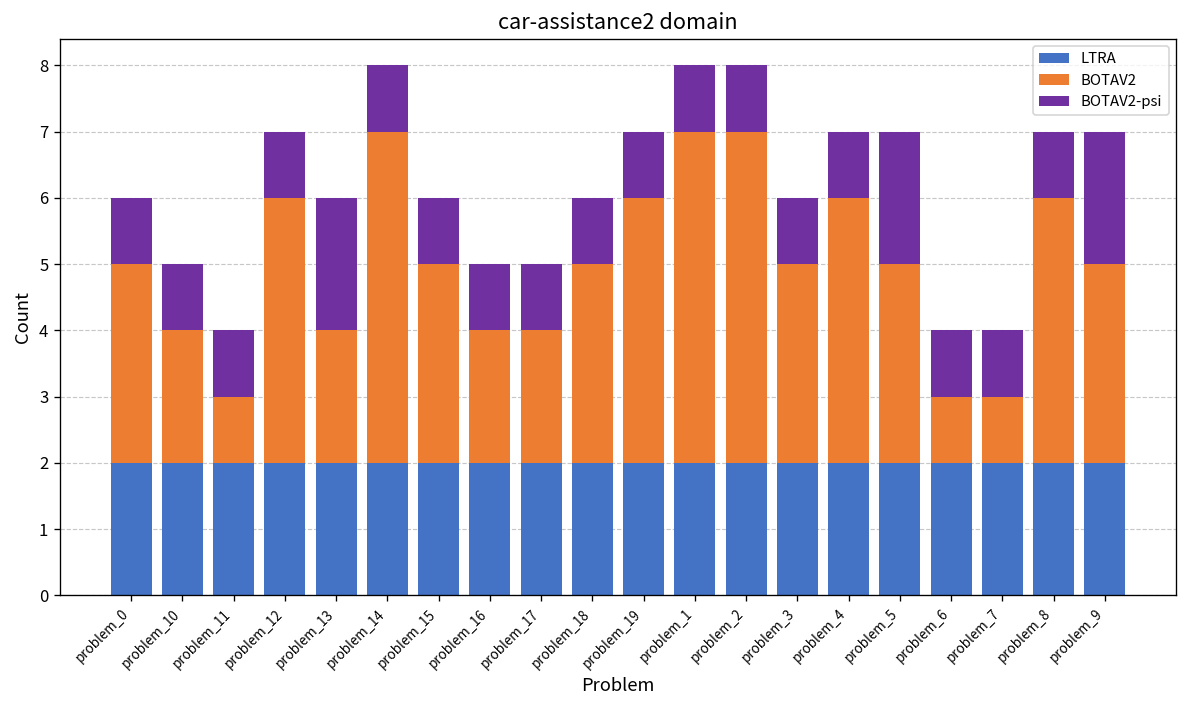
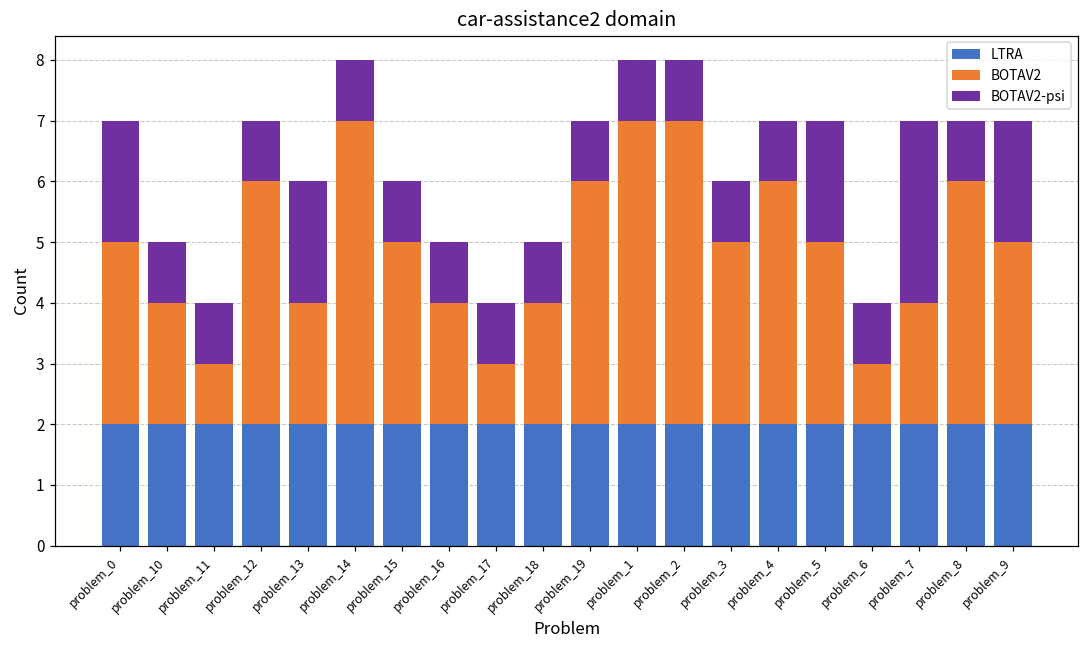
  {
    "LTRA": {
      "problem_0": 2,
      "problem_10": 2,
      "problem_11": 2,
      "problem_12": 2,
      "problem_13": 2,
      "problem_14": 2,
      "problem_15": 2,
      "problem_16": 2,
      "problem_17": 2,
      "problem_18": 2,
      "problem_19": 2,
      "problem_1": 2,
      "problem_2": 2,
      "problem_3": 2,
      "problem_4": 2,
      "problem_5": 2,
      "problem_6": 2,
      "problem_7": 2,
      "problem_8": 2,
      "problem_9": 2
    },
    "BOTAV2": {
      "problem_0": 3,
      "problem_10": 2,
      "problem_11": 1,
      "problem_12": 4,
      "problem_13": 2,
      "problem_14": 5,
      "problem_15": 3,
      "problem_16": 2,
-     "problem_17": 2,
-     "problem_18": 3,
+     "problem_17": 1,
+     "problem_18": 2,
      "problem_19": 4,
      "problem_1": 5,
      "problem_2": 5,
      "problem_3": 3,
      "problem_4": 4,
      "problem_5": 3,
      "problem_6": 1,
-     "problem_7": 1,
+     "problem_7": 2,
      "problem_8": 4,
      "problem_9": 3
    },
    "BOTAV2-psi": {
-     "problem_0": 1,
+     "problem_0": 2,
      "problem_10": 1,
      "problem_11": 1,
      "problem_12": 1,
      "problem_13": 2,
      "problem_14": 1,
      "problem_15": 1,
      "problem_16": 1,
      "problem_17": 1,
      "problem_18": 1,
      "problem_19": 1,
      "problem_1": 1,
      "problem_2": 1,
      "problem_3": 1,
      "problem_4": 1,
      "problem_5": 2,
      "problem_6": 1,
-     "problem_7": 1,
+     "problem_7": 3,
      "problem_8": 1,
      "problem_9": 2
    }
  }
